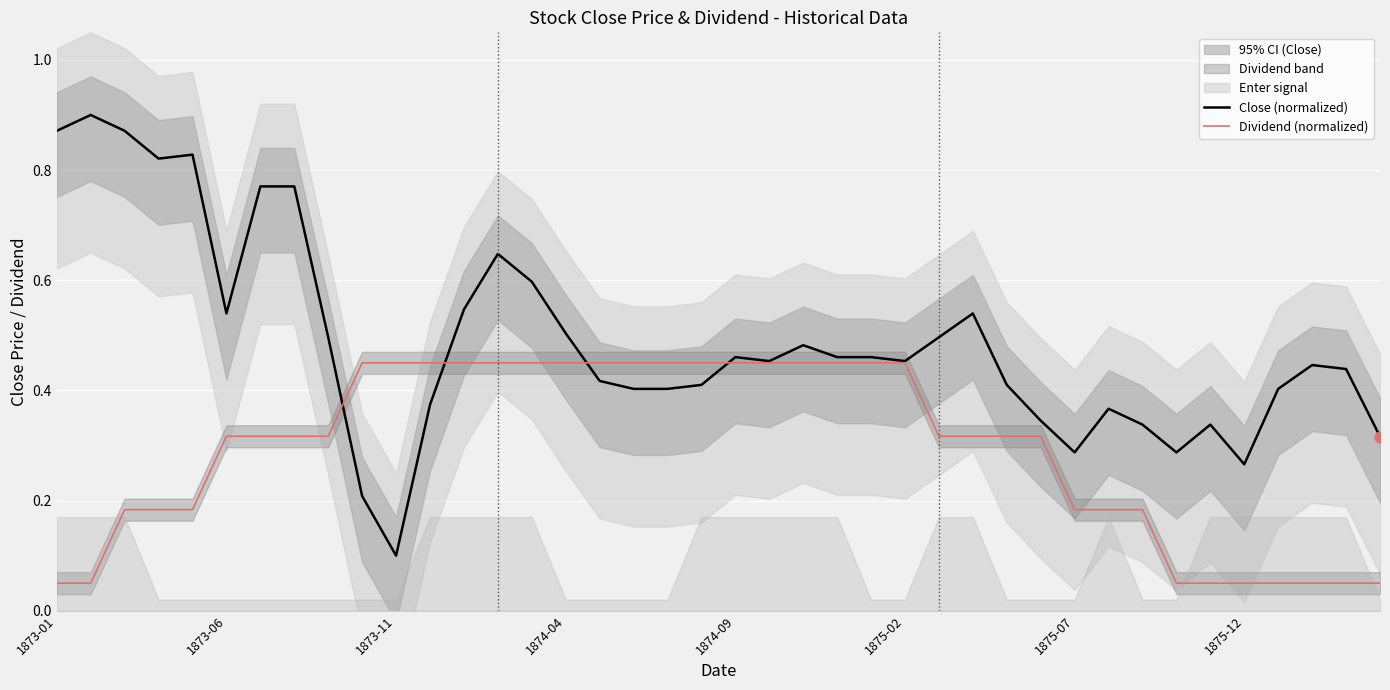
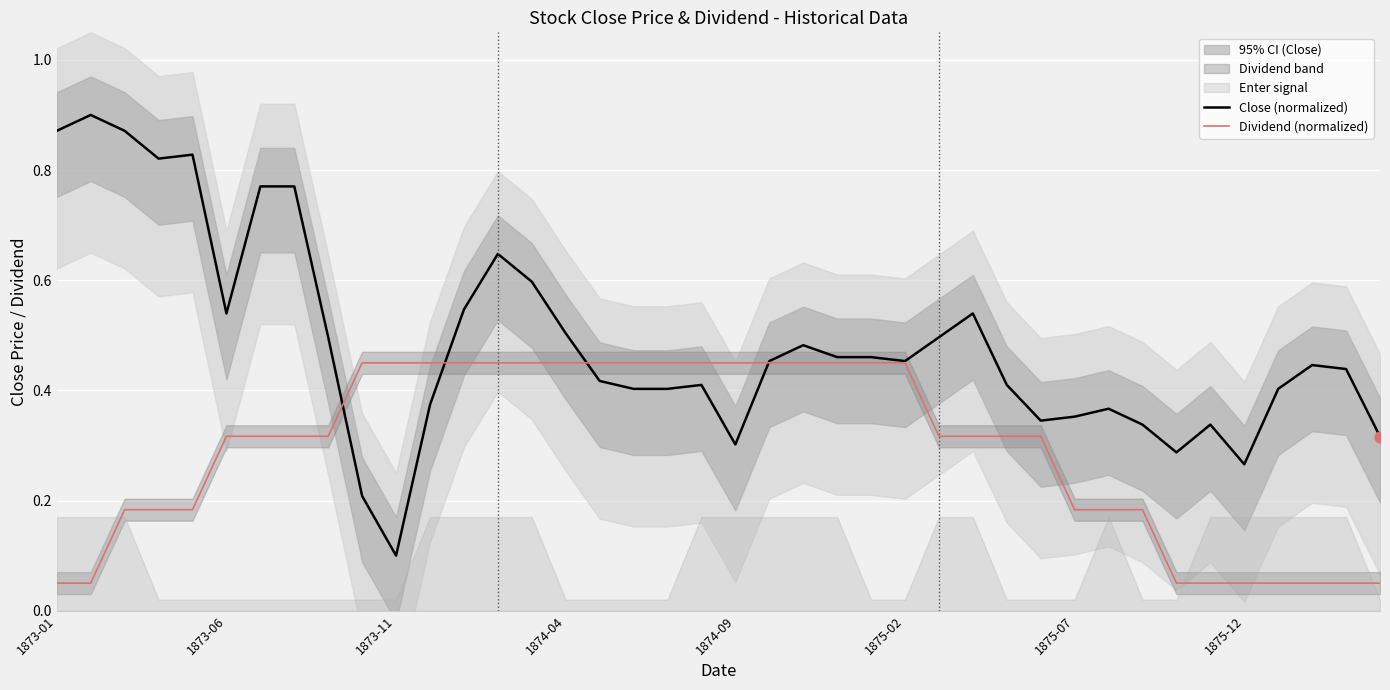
  {
    "Close (normalized)": {
      "1873-01": 0.87,
      "1873-06": 0.54,
      "1873-11": 0.10,
      "1874-04": 0.50,
-     "1874-09": 0.46,
-     "1875-07": 0.29,
+     "1874-09": 0.30,
+     "1875-07": 0.35,
      "1875-12": 0.27
    }
  }
